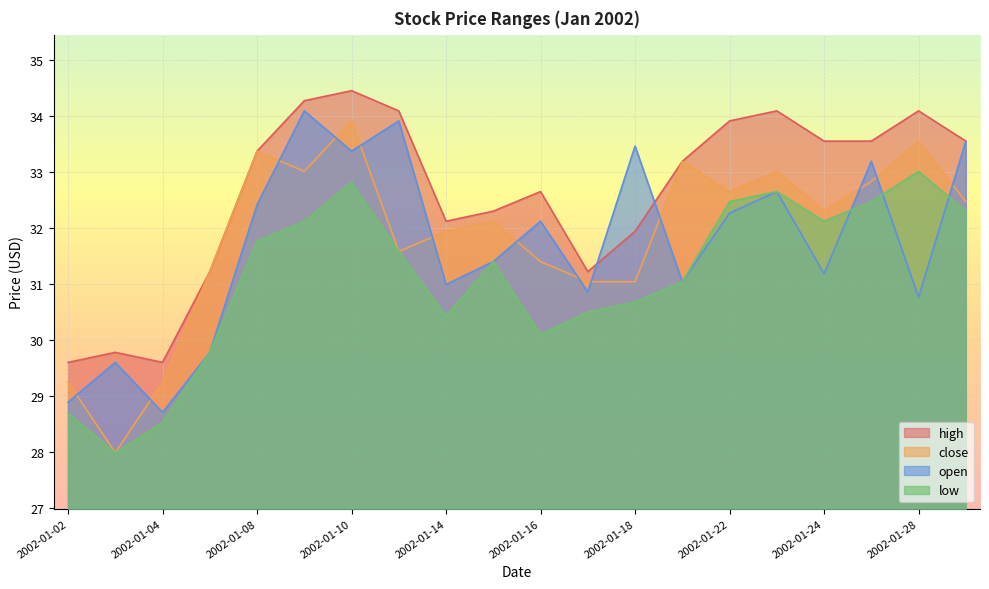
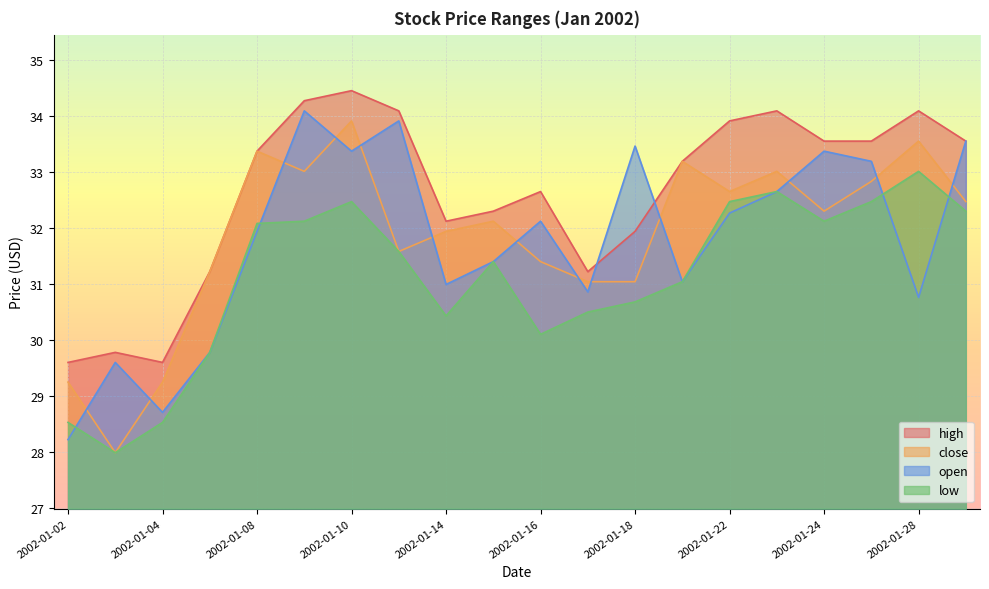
  {
    "open": {
-     "2002-01-02": 28.9,
+     "2002-01-02": 28.2,
      "2002-01-04": 28.7,
-     "2002-01-08": 32.4,
+     "2002-01-08": 31.9,
      "2002-01-10": 33.4,
      "2002-01-14": 31.0,
      "2002-01-16": 32.1,
      "2002-01-18": 33.5,
      "2002-01-22": 32.3,
-     "2002-01-24": 31.2,
+     "2002-01-24": 33.4,
      "2002-01-28": 30.8
    },
    "low": {
-     "2002-01-02": 28.7,
+     "2002-01-02": 28.5,
      "2002-01-04": 28.5,
-     "2002-01-08": 31.8,
-     "2002-01-10": 32.8,
+     "2002-01-08": 32.1,
+     "2002-01-10": 32.5,
      "2002-01-14": 30.4,
      "2002-01-16": 30.1,
      "2002-01-18": 30.7,
      "2002-01-22": 32.5,
      "2002-01-24": 32.1,
      "2002-01-28": 33.0
    }
  }
